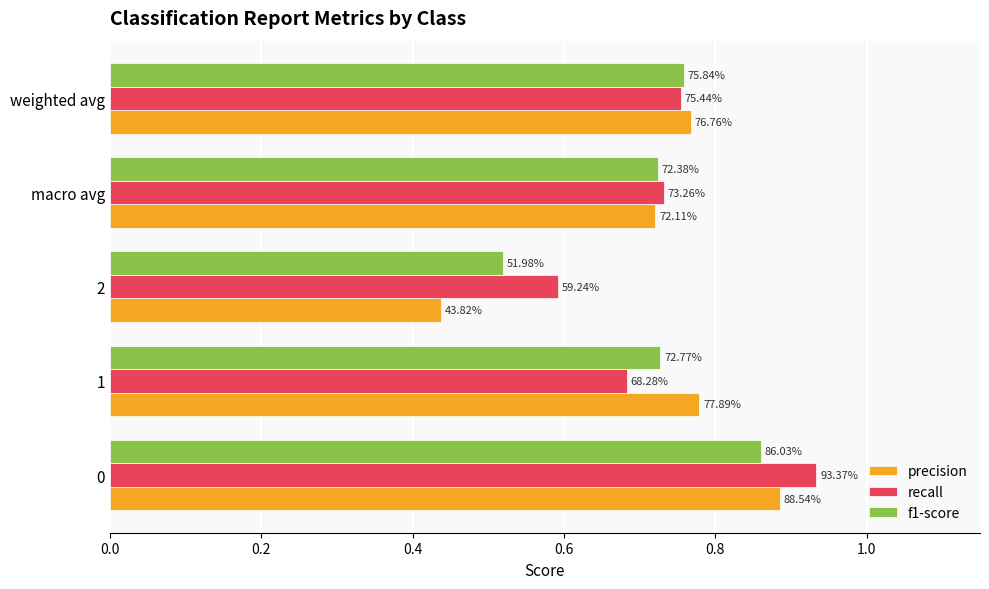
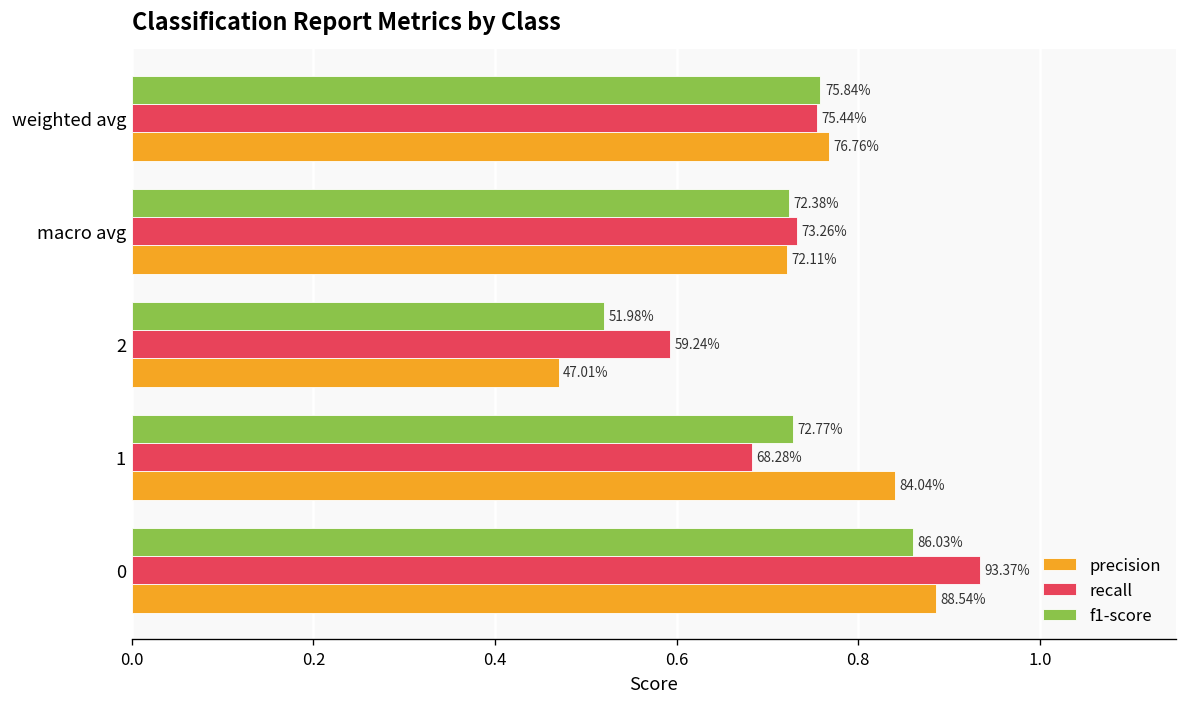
  {
    "precision": {
      "weighted avg": "76.76%",
      "macro avg": "72.11%",
-     "2": "43.82%",
-     "1": "77.89%",
+     "2": "47.01%",
+     "1": "84.04%",
      "0": "88.54%"
    },
    "recall": {
      "weighted avg": "75.44%",
      "macro avg": "73.26%",
      "2": "59.24%",
      "1": "68.28%",
      "0": "93.37%"
    },
    "f1-score": {
      "weighted avg": "75.84%",
      "macro avg": "72.38%",
      "2": "51.98%",
      "1": "72.77%",
      "0": "86.03%"
    }
  }
